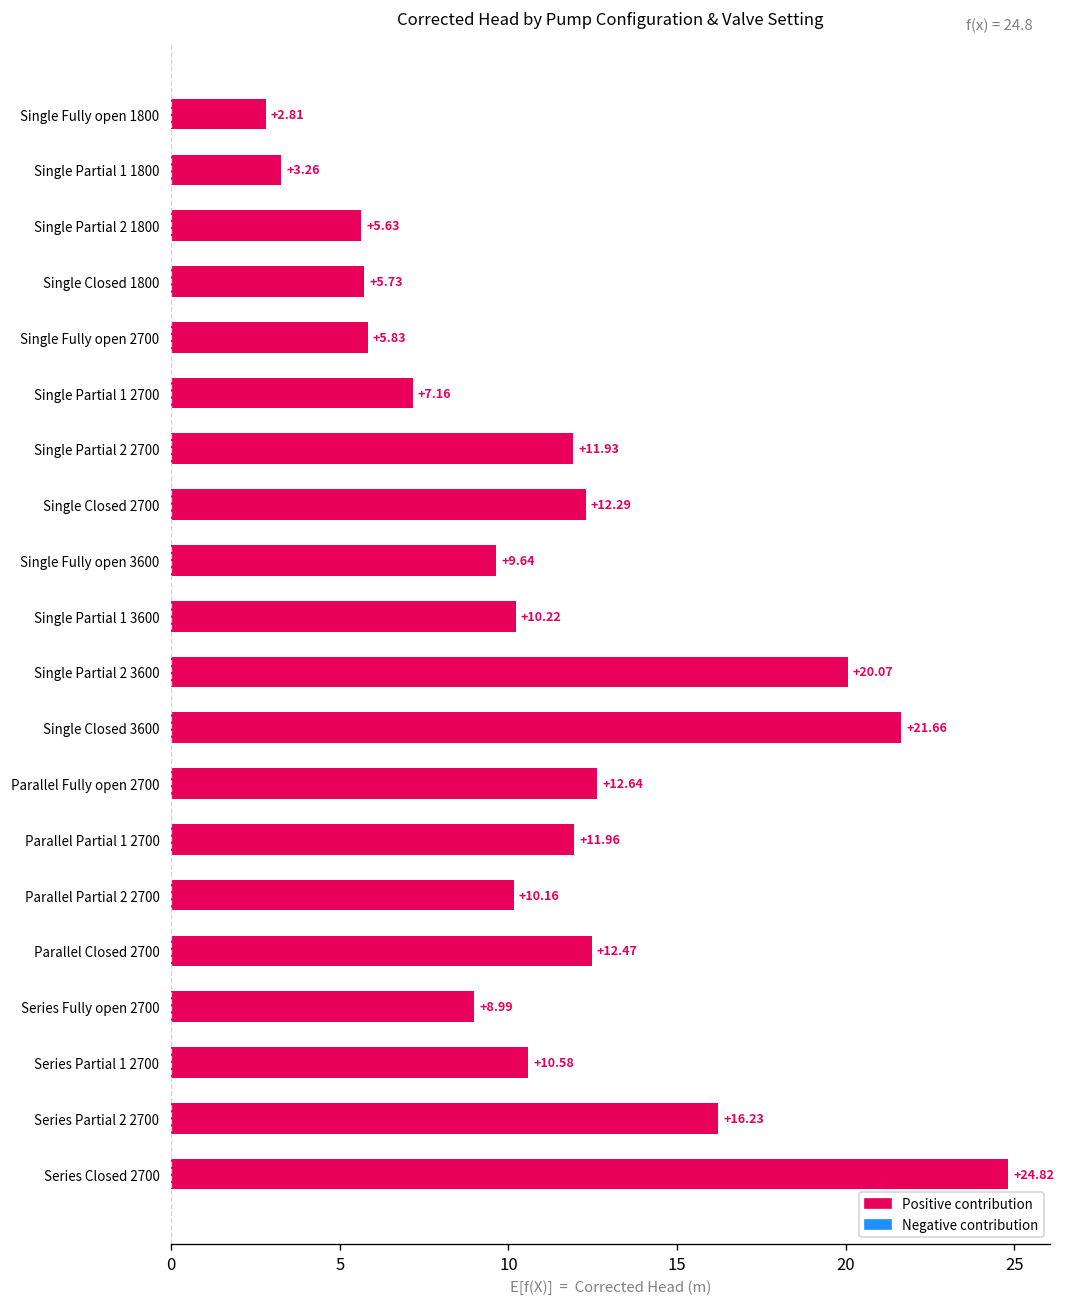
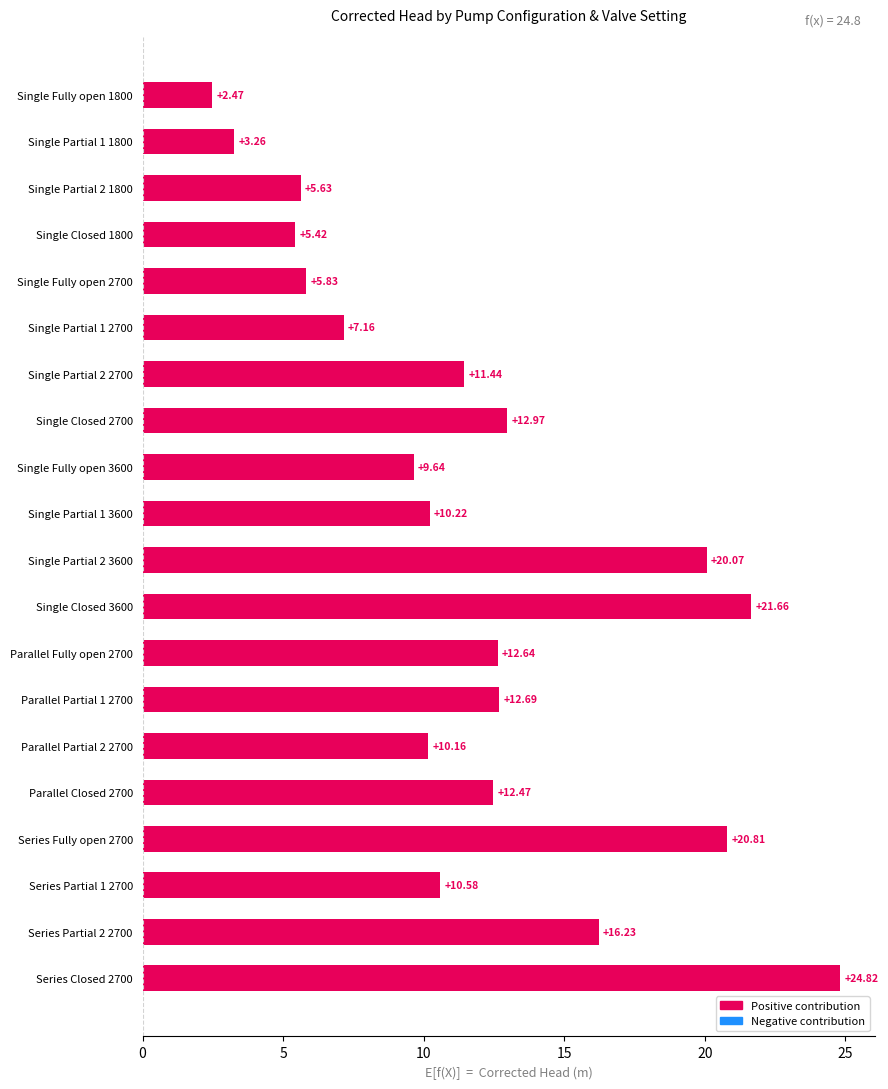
  {
-   "Single Fully open 1800": "+2.81",
+   "Single Fully open 1800": "+2.47",
    "Single Partial 1 1800": "+3.26",
    "Single Partial 2 1800": "+5.63",
-   "Single Closed 1800": "+5.73",
+   "Single Closed 1800": "+5.42",
    "Single Fully open 2700": "+5.83",
    "Single Partial 1 2700": "+7.16",
-   "Single Partial 2 2700": "+11.93",
-   "Single Closed 2700": "+12.29",
+   "Single Partial 2 2700": "+11.44",
+   "Single Closed 2700": "+12.97",
    "Single Fully open 3600": "+9.64",
    "Single Partial 1 3600": "+10.22",
    "Single Partial 2 3600": "+20.07",
    "Single Closed 3600": "+21.66",
    "Parallel Fully open 2700": "+12.64",
-   "Parallel Partial 1 2700": "+11.96",
+   "Parallel Partial 1 2700": "+12.69",
    "Parallel Partial 2 2700": "+10.16",
    "Parallel Closed 2700": "+12.47",
-   "Series Fully open 2700": "+8.99",
+   "Series Fully open 2700": "+20.81",
    "Series Partial 1 2700": "+10.58",
    "Series Partial 2 2700": "+16.23",
    "Series Closed 2700": "+24.82"
  }
